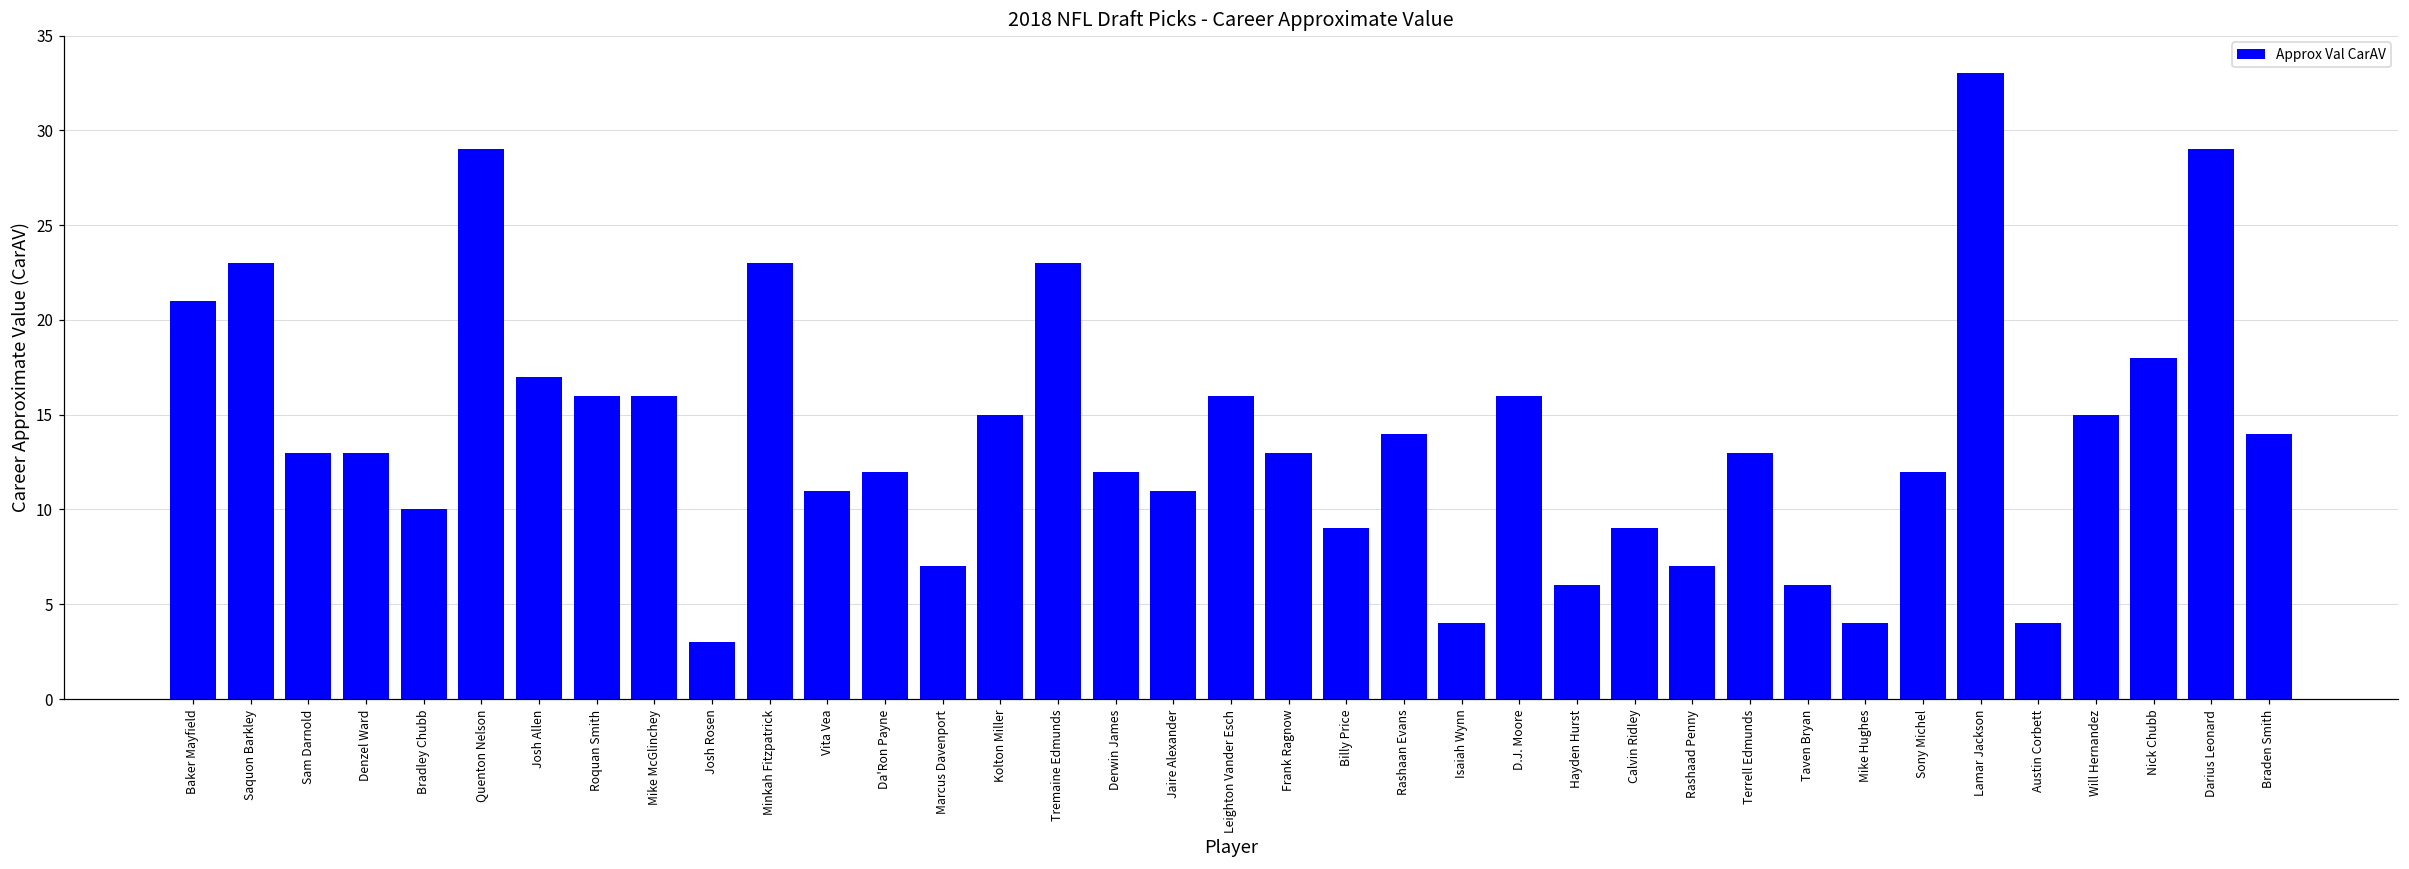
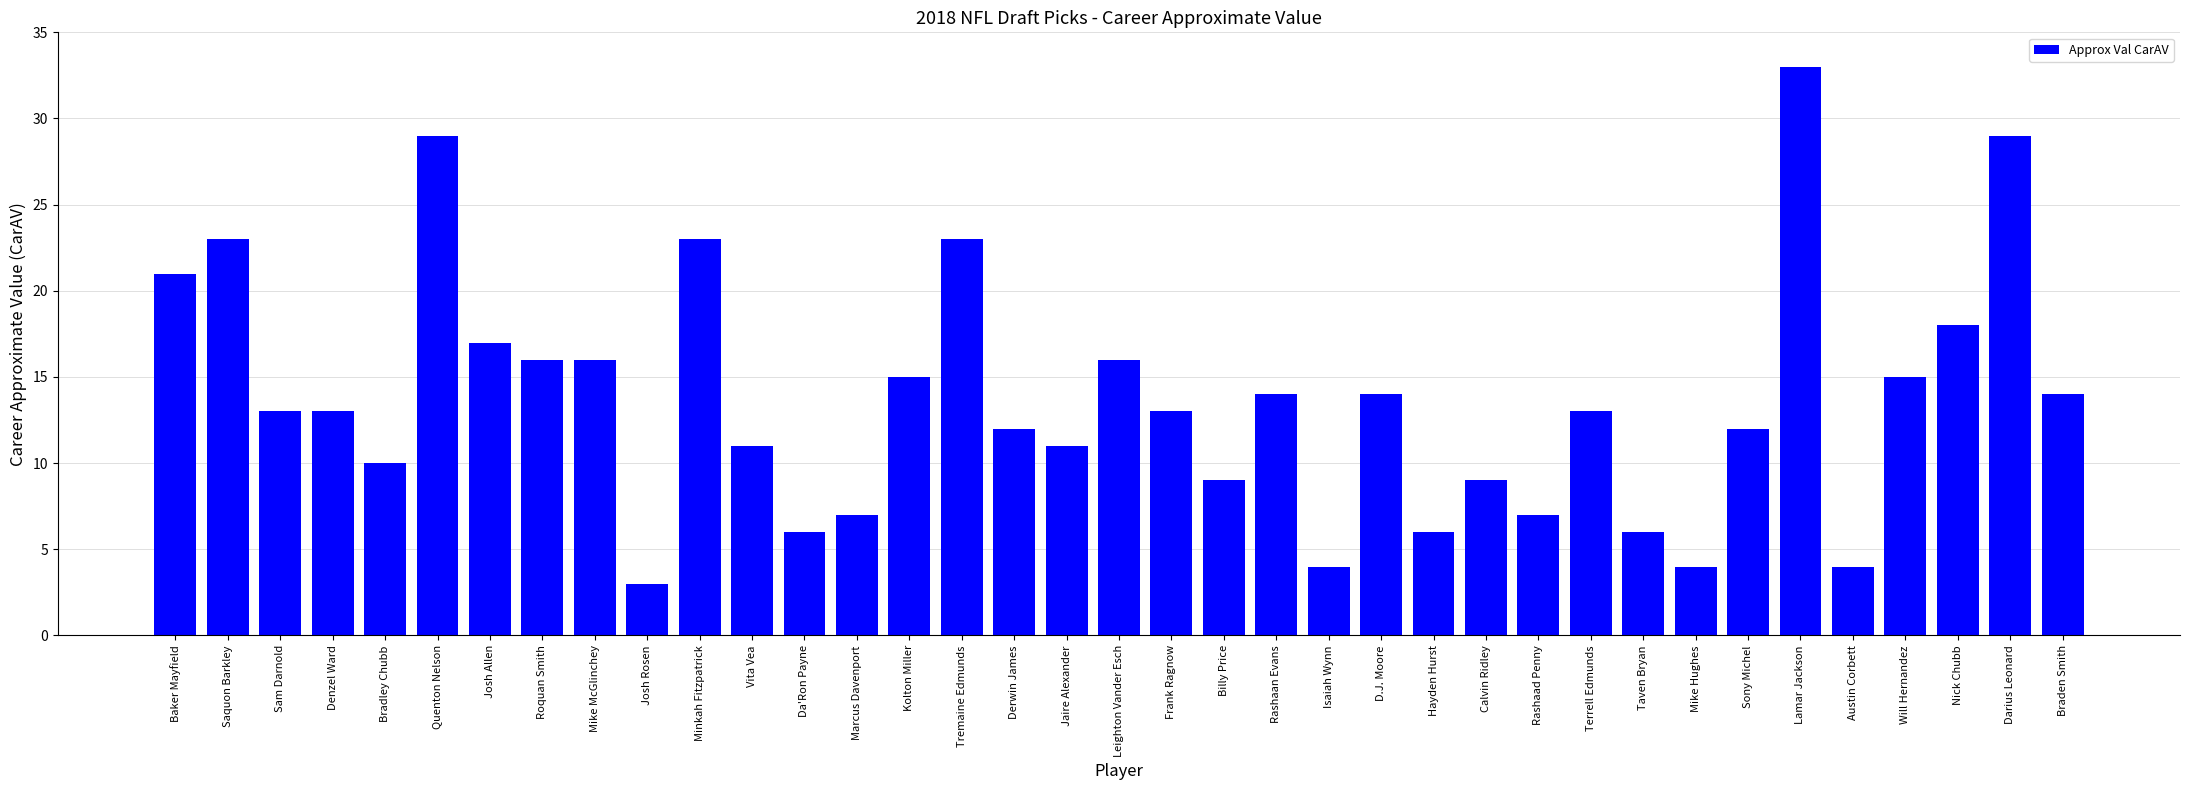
  {
    "Baker Mayfield": 21,
    "Saquon Barkley": 23,
    "Sam Darnold": 13,
    "Denzel Ward": 13,
    "Bradley Chubb": 10,
    "Quenton Nelson": 29,
    "Josh Allen": 17,
    "Roquan Smith": 16,
    "Mike McGlinchey": 16,
    "Josh Rosen": 3,
    "Minkah Fitzpatrick": 23,
    "Vita Vea": 11,
-   "Da'Ron Payne": 12,
+   "Da'Ron Payne": 6,
    "Marcus Davenport": 7,
    "Kolton Miller": 15,
    "Tremaine Edmunds": 23,
    "Derwin James": 12,
    "Jaire Alexander": 11,
    "Leighton Vander Esch": 16,
    "Frank Ragnow": 13,
    "Billy Price": 9,
    "Rashaan Evans": 14,
    "Isaiah Wynn": 4,
-   "D.J. Moore": 16,
+   "D.J. Moore": 14,
    "Hayden Hurst": 6,
    "Calvin Ridley": 9,
    "Rashaad Penny": 7,
    "Terrell Edmunds": 13,
    "Taven Bryan": 6,
    "Mike Hughes": 4,
    "Sony Michel": 12,
    "Lamar Jackson": 33,
    "Austin Corbett": 4,
    "Will Hernandez": 15,
    "Nick Chubb": 18,
    "Darius Leonard": 29,
    "Braden Smith": 14
  }
